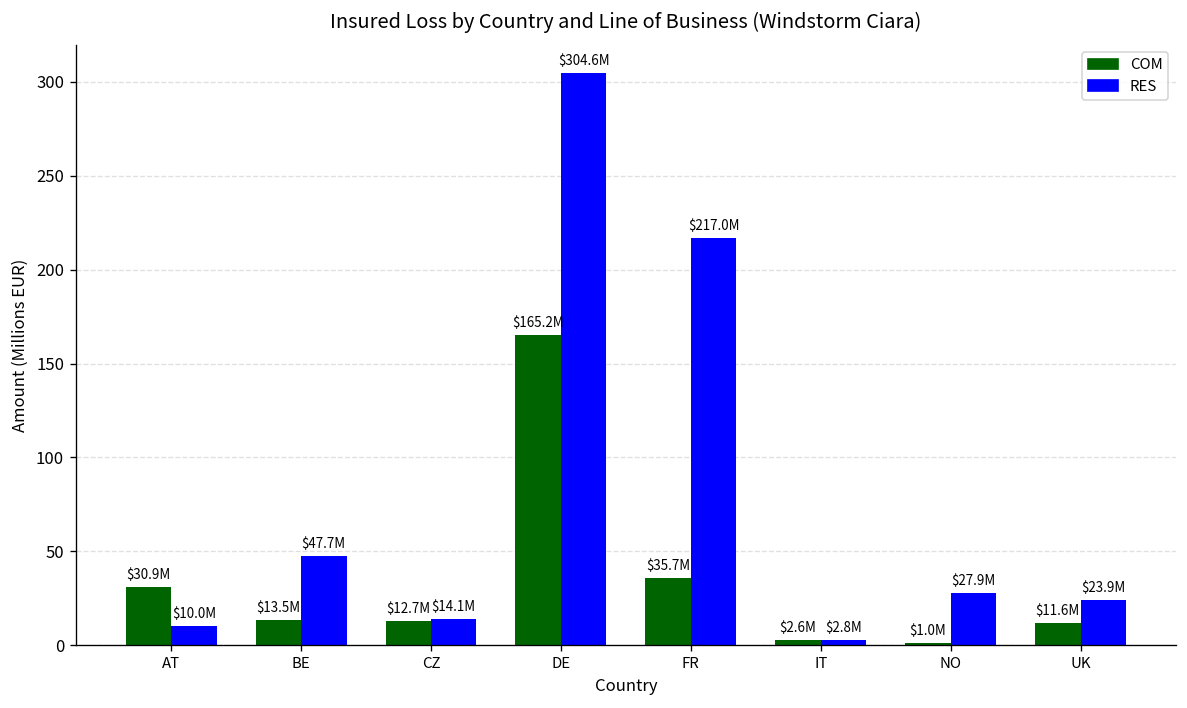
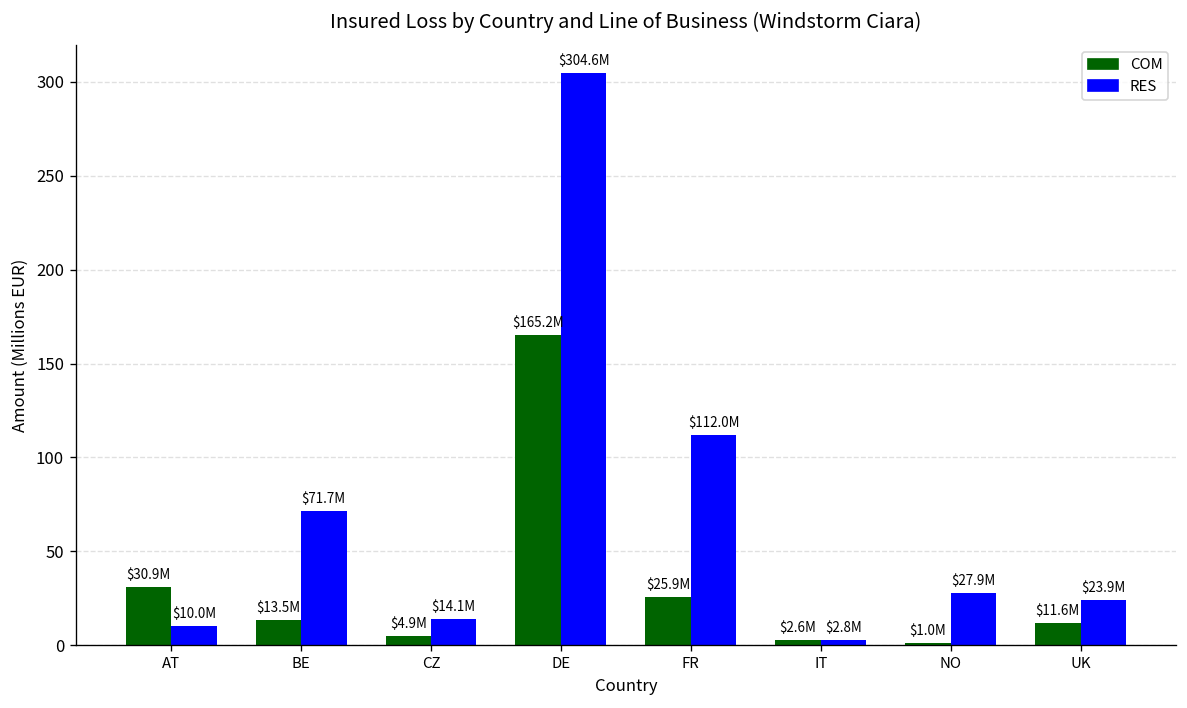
  {
    "COM": {
      "AT": "$30.9M",
      "BE": "$13.5M",
-     "CZ": "$12.7M",
+     "CZ": "$4.9M",
      "DE": "$165.2M",
-     "FR": "$35.7M",
+     "FR": "$25.9M",
      "IT": "$2.6M",
      "NO": "$1.0M",
      "UK": "$11.6M"
    },
    "RES": {
      "AT": "$10.0M",
-     "BE": "$47.7M",
+     "BE": "$71.7M",
      "CZ": "$14.1M",
      "DE": "$304.6M",
-     "FR": "$217.0M",
+     "FR": "$112.0M",
      "IT": "$2.8M",
      "NO": "$27.9M",
      "UK": "$23.9M"
    }
  }
